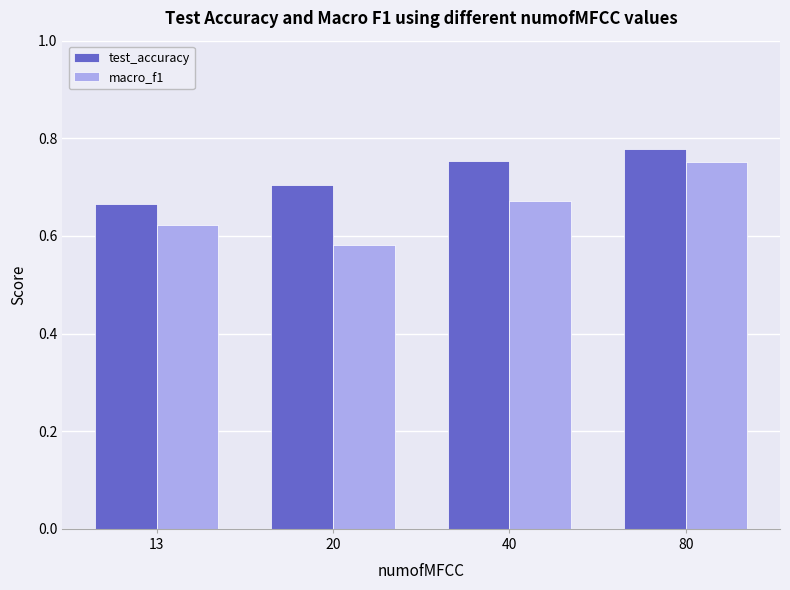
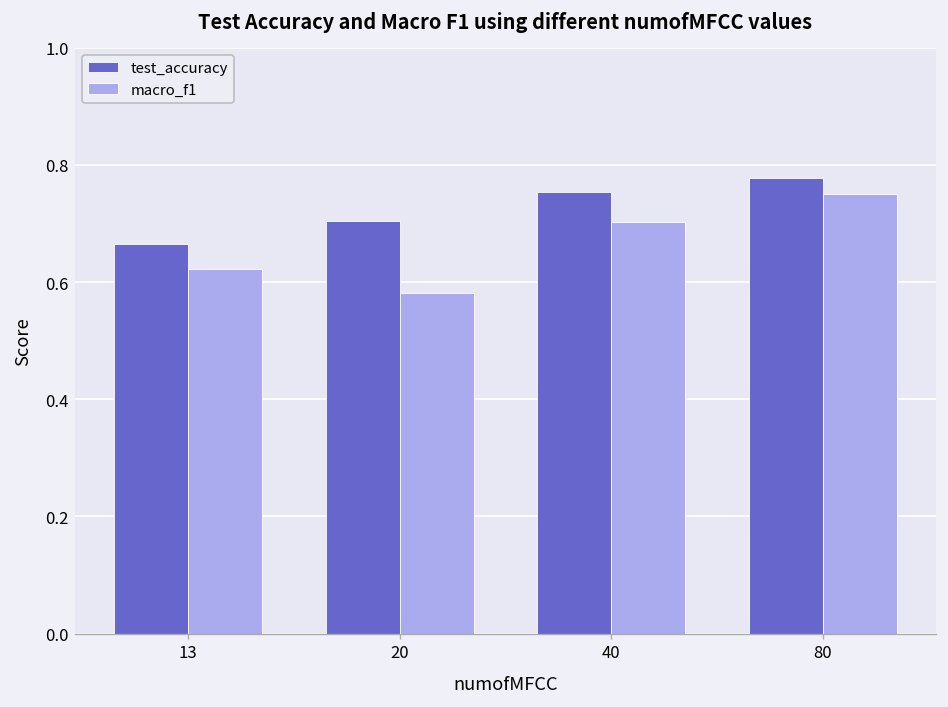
  {
    "test_accuracy": {
      "13": 0.67,
      "20": 0.70,
      "40": 0.75,
      "80": 0.78
    },
    "macro_f1": {
      "13": 0.62,
      "20": 0.58,
-     "40": 0.67,
+     "40": 0.70,
      "80": 0.75
    }
  }
